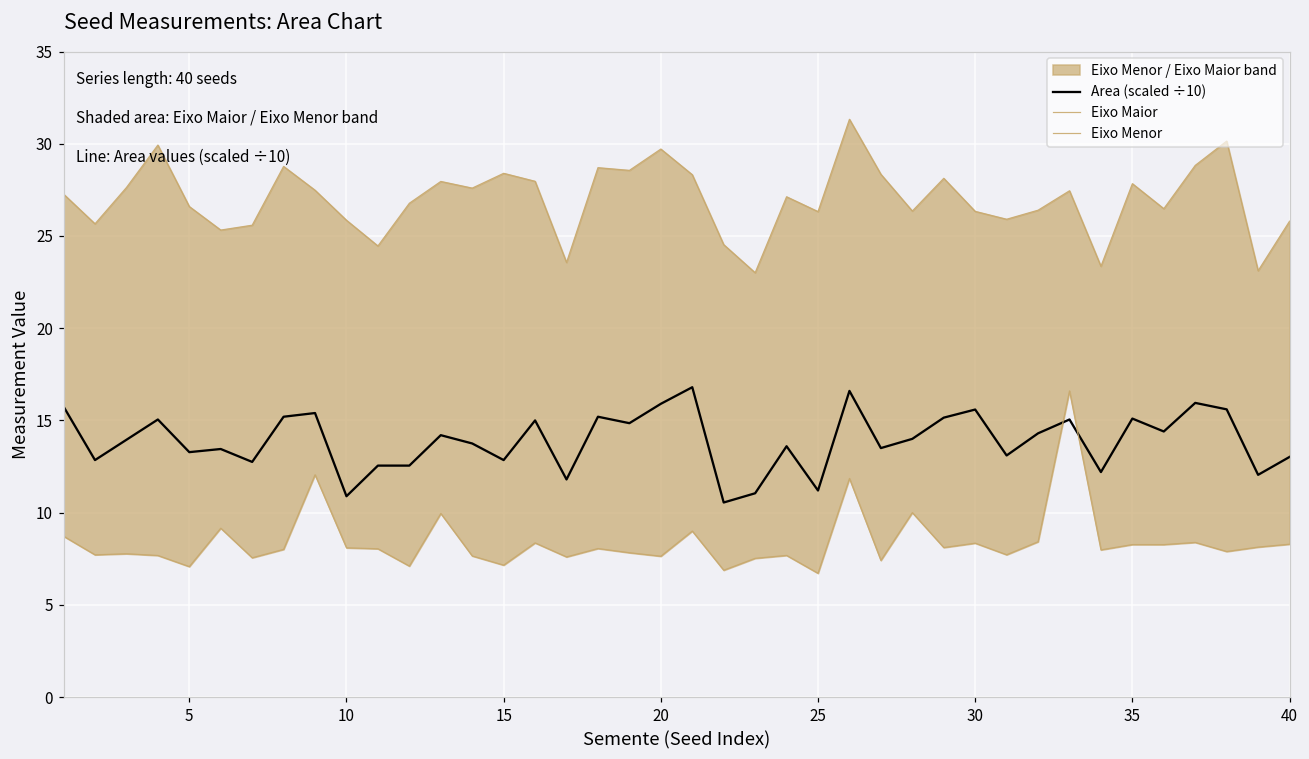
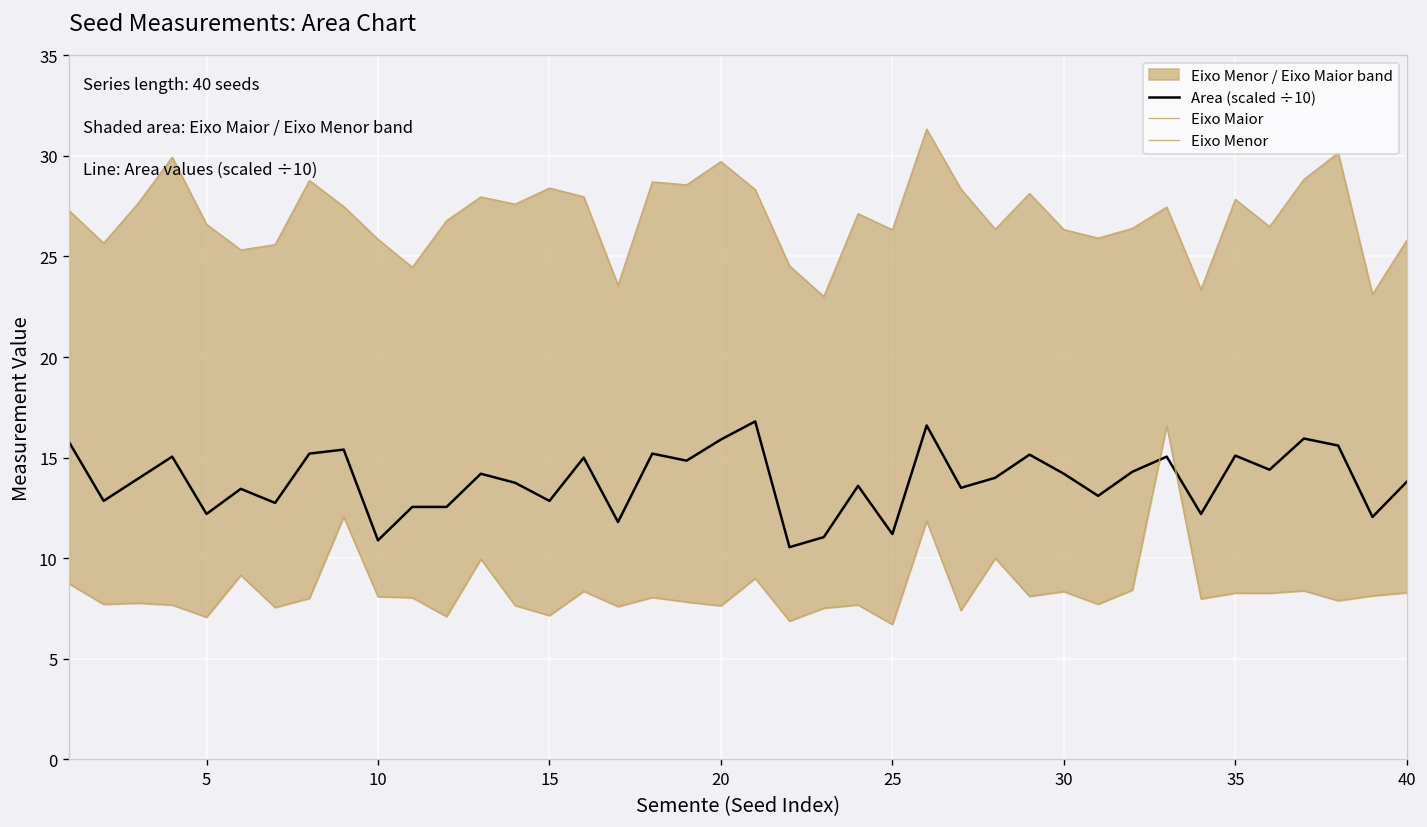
  {
    "Area (scaled ÷10)": {
-     "5": 13.3,
+     "5": 12.2,
      "10": 10.9,
      "15": 12.9,
      "20": 15.9,
      "25": 11.2,
-     "30": 15.6,
+     "30": 14.2,
      "35": 15.1,
-     "40": 13.0
+     "40": 13.8
    }
  }
